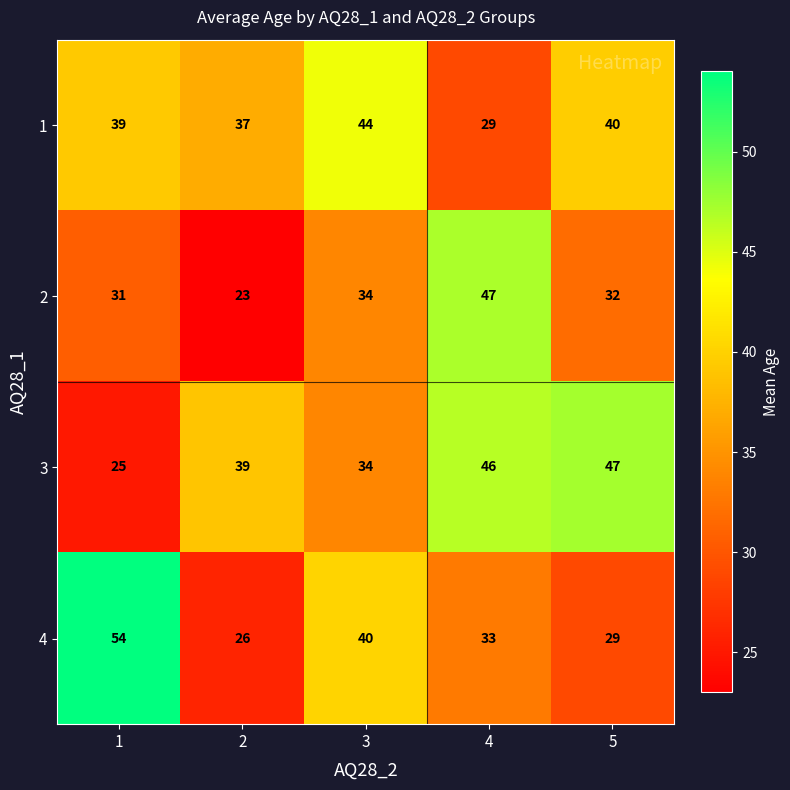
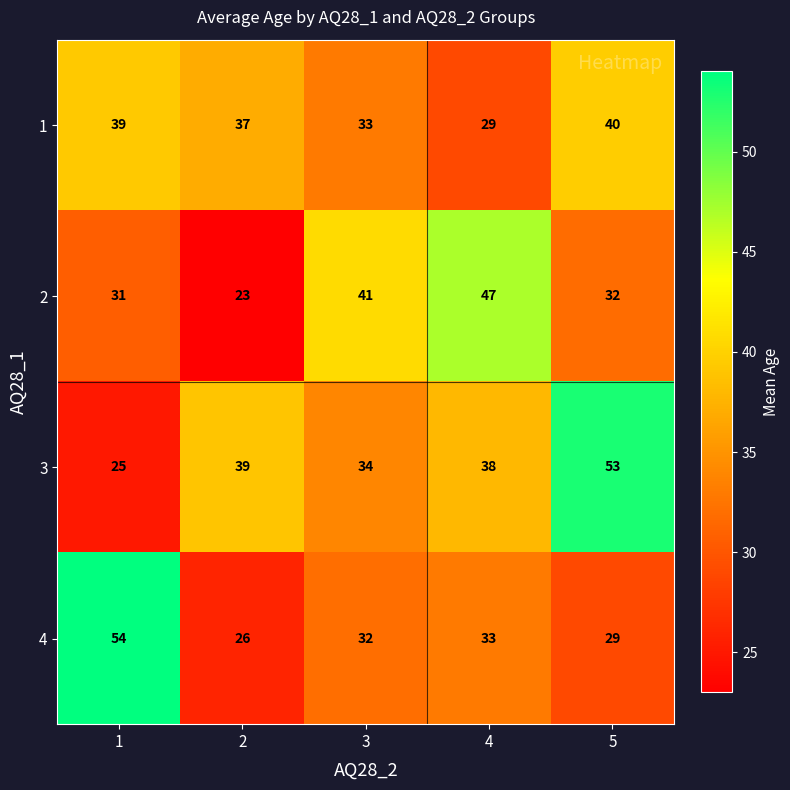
  {
    "1": {
      "1": 39,
      "2": 37,
-     "3": 44,
+     "3": 33,
      "4": 29
    },
    "2": {
      "1": 31,
      "2": 23,
-     "3": 34,
+     "3": 41,
      "4": 47,
      "5": 32
    },
    "3": {
      "1": 25,
      "2": 39,
      "3": 34,
-     "4": 46,
-     "5": 47
+     "4": 38,
+     "5": 53
    },
    "4": {
      "1": 54,
      "2": 26,
-     "3": 40,
+     "3": 32,
      "4": 33,
      "5": 29
    }
  }
